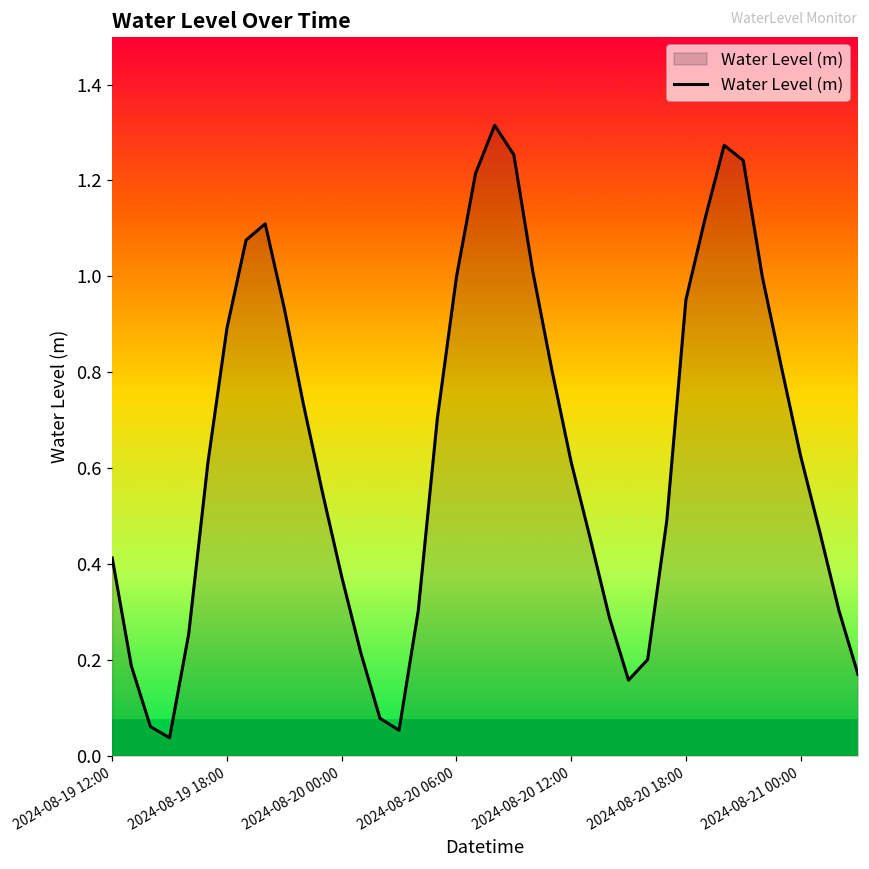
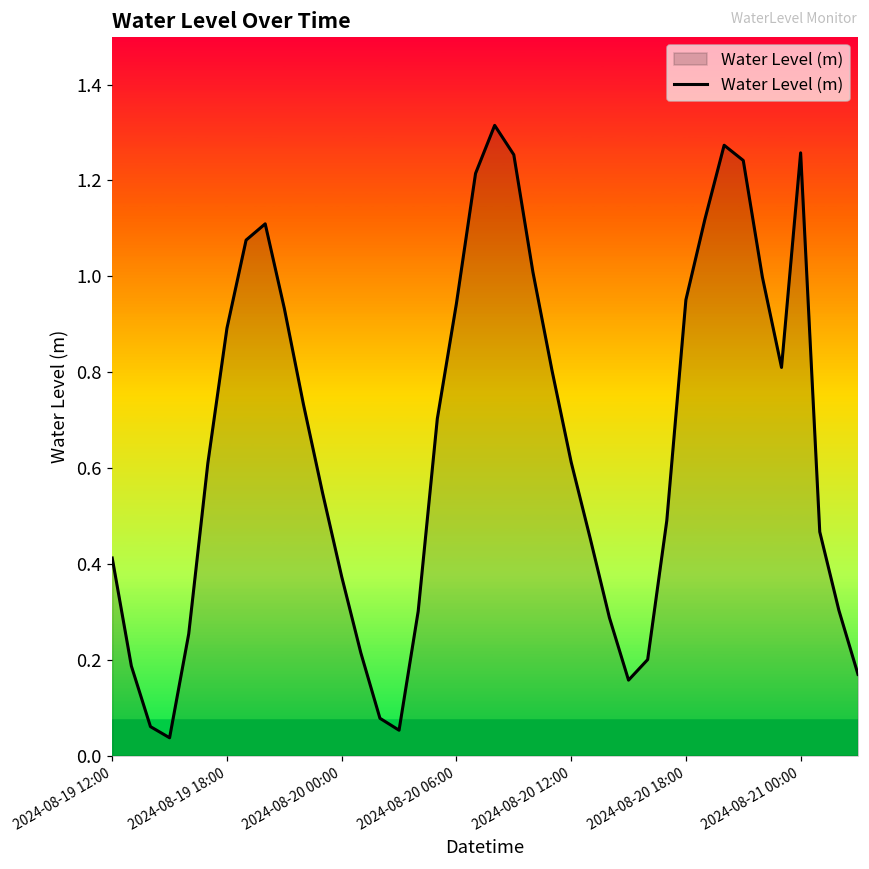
  {
    "2024-08-19 12:00": 0.41,
    "2024-08-19 18:00": 0.89,
    "2024-08-20 00:00": 0.37,
-   "2024-08-20 06:00": 1.00,
+   "2024-08-20 06:00": 0.94,
    "2024-08-20 12:00": 0.61,
    "2024-08-20 18:00": 0.95,
-   "2024-08-21 00:00": 0.63
+   "2024-08-21 00:00": 1.26
  }
